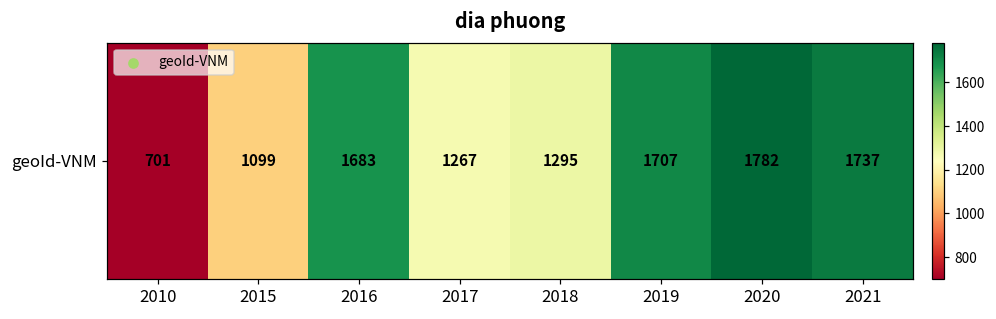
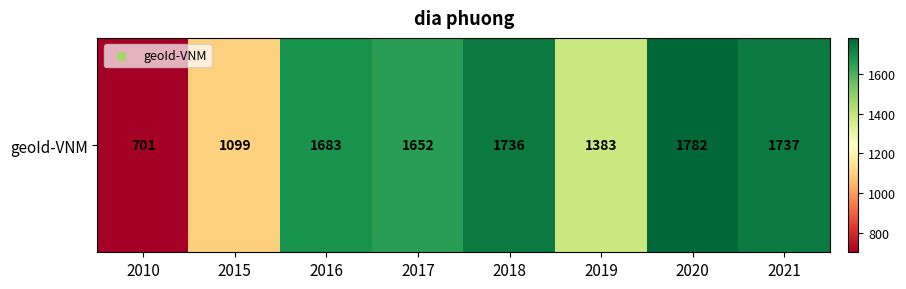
  {
    "geoId-VNM": {
      "2010": 701,
      "2015": 1099,
      "2016": 1683,
-     "2017": 1267,
-     "2018": 1295,
-     "2019": 1707,
+     "2017": 1652,
+     "2018": 1736,
+     "2019": 1383,
      "2020": 1782,
      "2021": 1737
    }
  }
